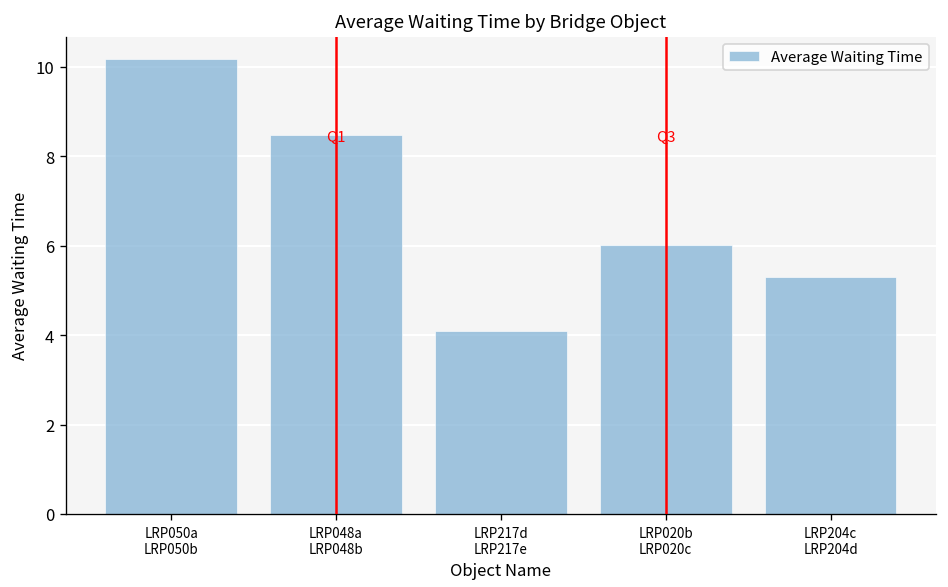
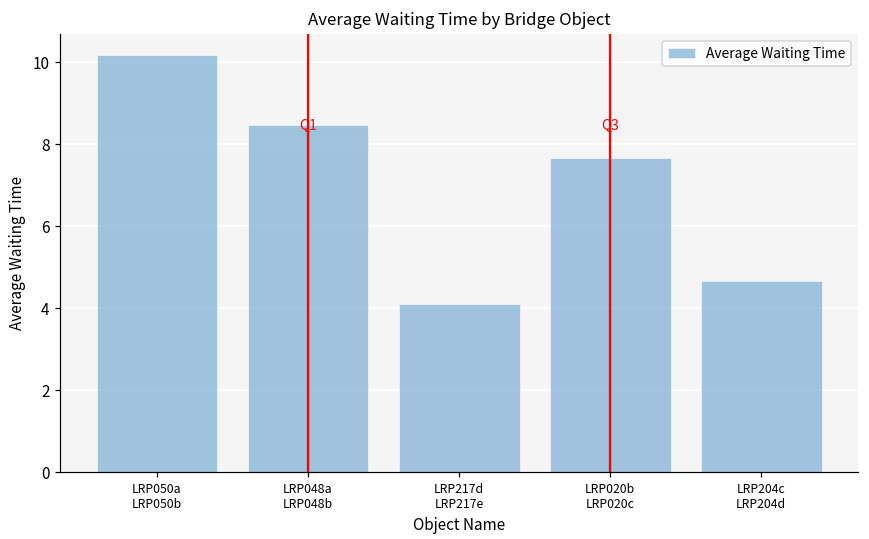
  {
    "LRP050a LRP050b": 10.2,
    "LRP048a LRP048b": 8.5,
    "LRP217d LRP217e": 4.1,
-   "LRP020b LRP020c": 6.0,
-   "LRP204c LRP204d": 5.3
+   "LRP020b LRP020c": 7.7,
+   "LRP204c LRP204d": 4.7
  }
